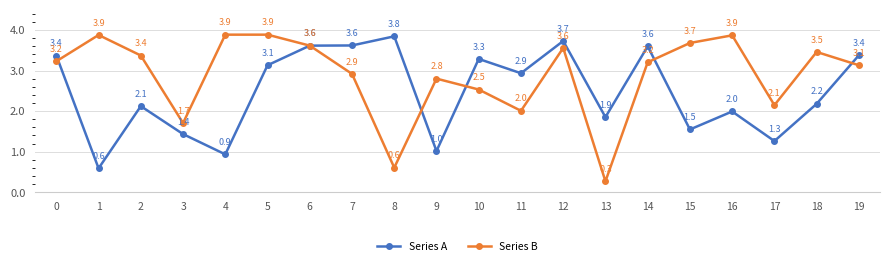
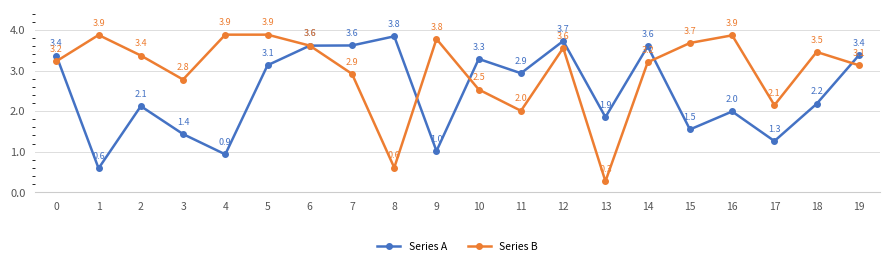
  {
    "Series B": {
-     "3": 1.7,
-     "9": 2.8
+     "3": 2.8,
+     "9": 3.8
    }
  }
